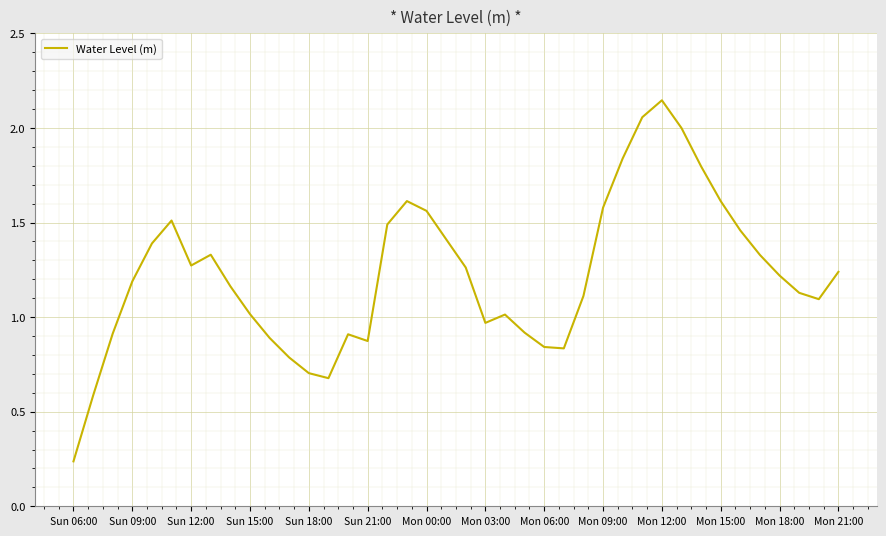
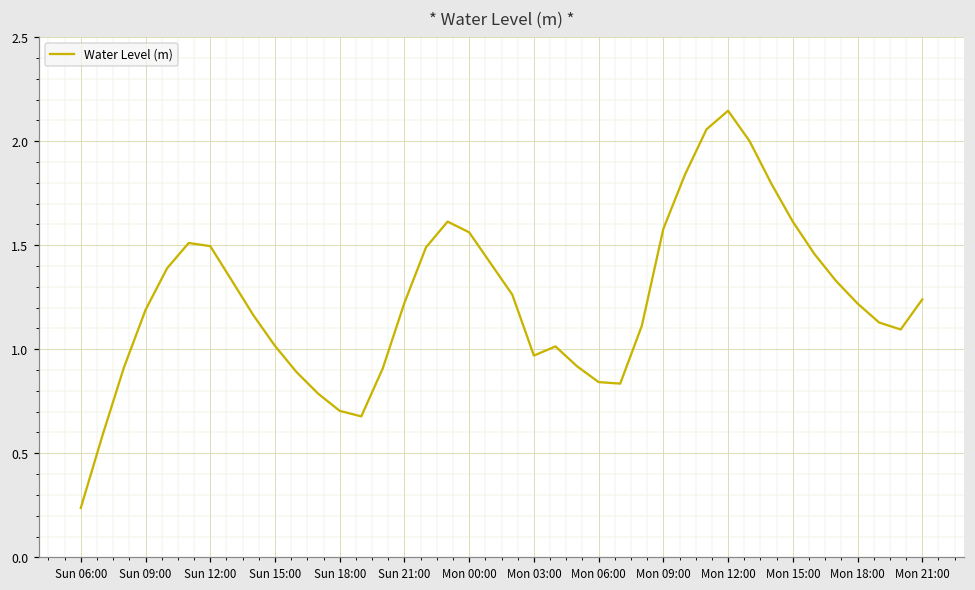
  {
    "Sun 06:00": 0.24,
    "Sun 09:00": 1.19,
-   "Sun 12:00": 1.27,
+   "Sun 12:00": 1.50,
    "Sun 15:00": 1.02,
    "Sun 18:00": 0.70,
-   "Sun 21:00": 0.87,
+   "Sun 21:00": 1.22,
    "Mon 00:00": 1.56,
    "Mon 03:00": 0.97,
    "Mon 06:00": 0.84,
    "Mon 09:00": 1.58,
    "Mon 12:00": 2.15,
    "Mon 15:00": 1.61,
    "Mon 18:00": 1.22,
    "Mon 21:00": 1.24
  }
